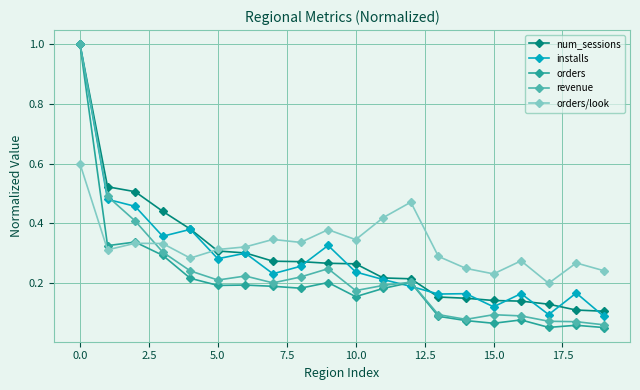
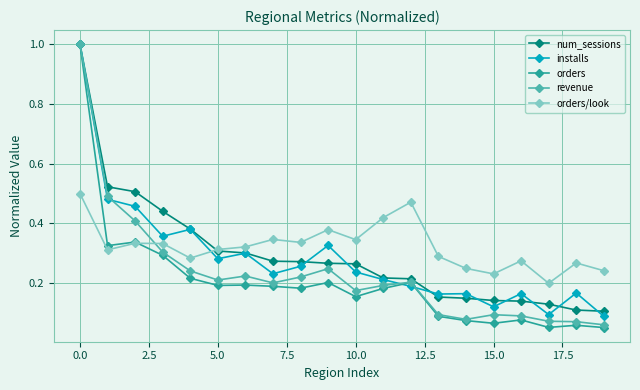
  {
    "orders/look": {
-     "0.0": 0.6,
+     "0.0": 0.5,
      "10.0": 0.35,
      "15.0": 0.23
    }
  }
